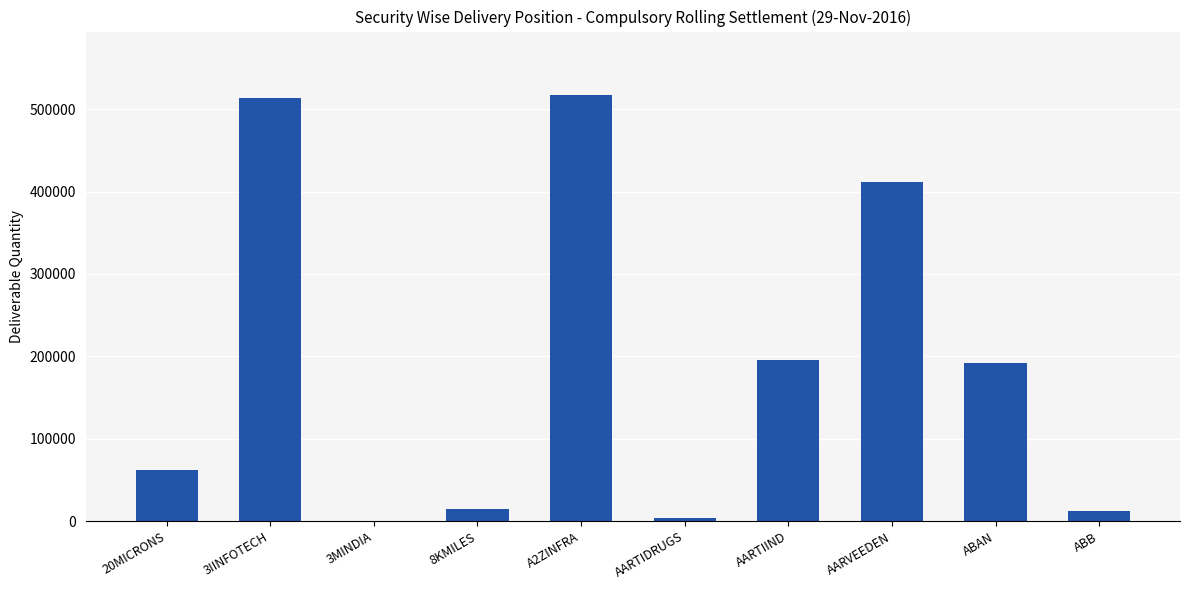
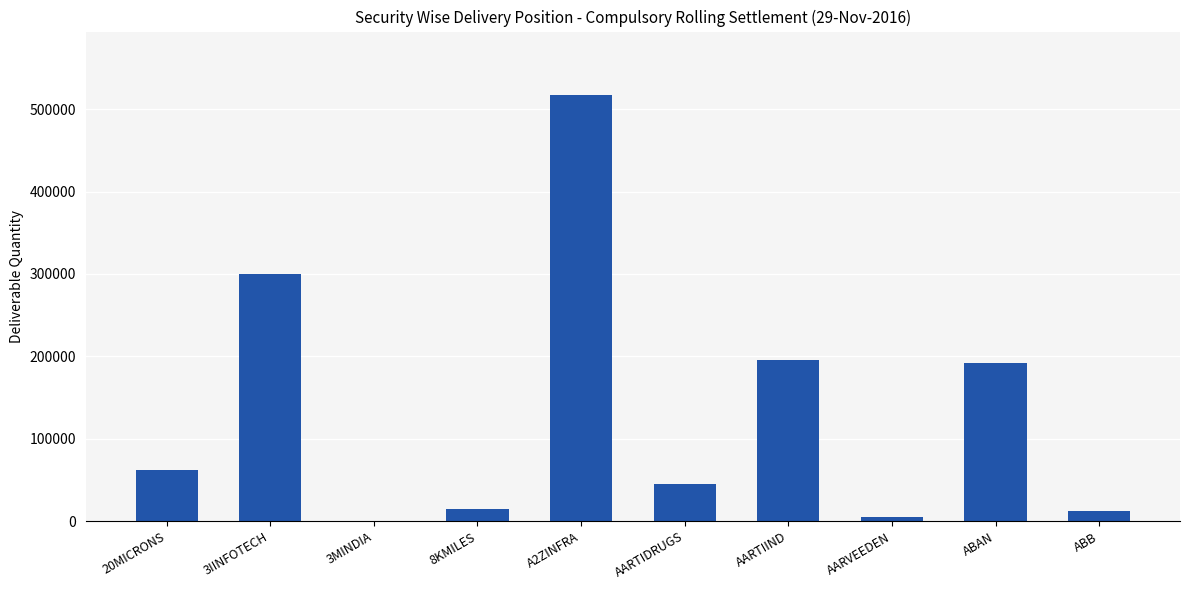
  {
    "20MICRONS": 60000,
-   "3IINFOTECH": 510000,
+   "3IINFOTECH": 300000,
    "8KMILES": 10000,
    "A2ZINFRA": 520000,
-   "AARTIDRUGS": 0,
+   "AARTIDRUGS": 50000,
    "AARTIIND": 200000,
-   "AARVEEDEN": 410000,
+   "AARVEEDEN": 0,
    "ABAN": 190000,
    "ABB": 10000
  }
